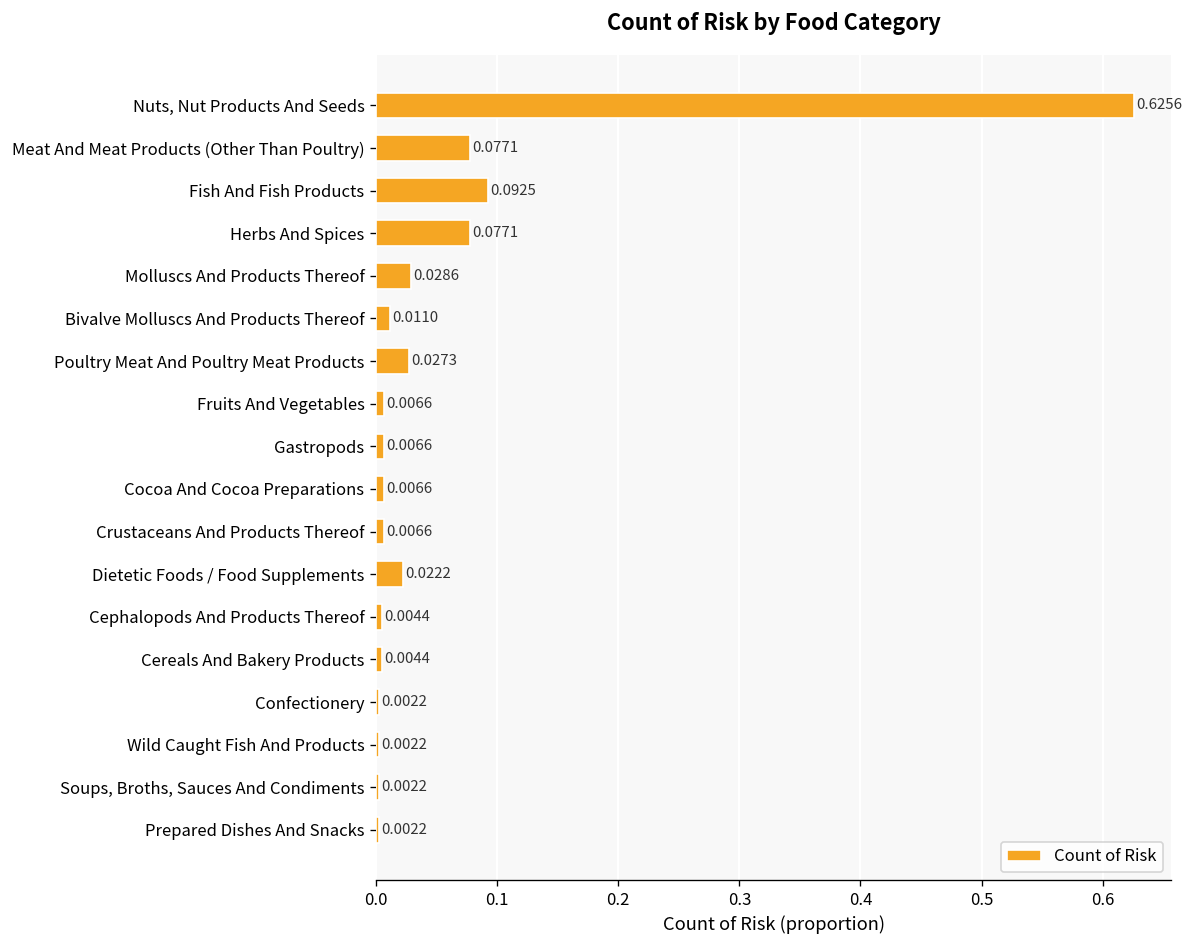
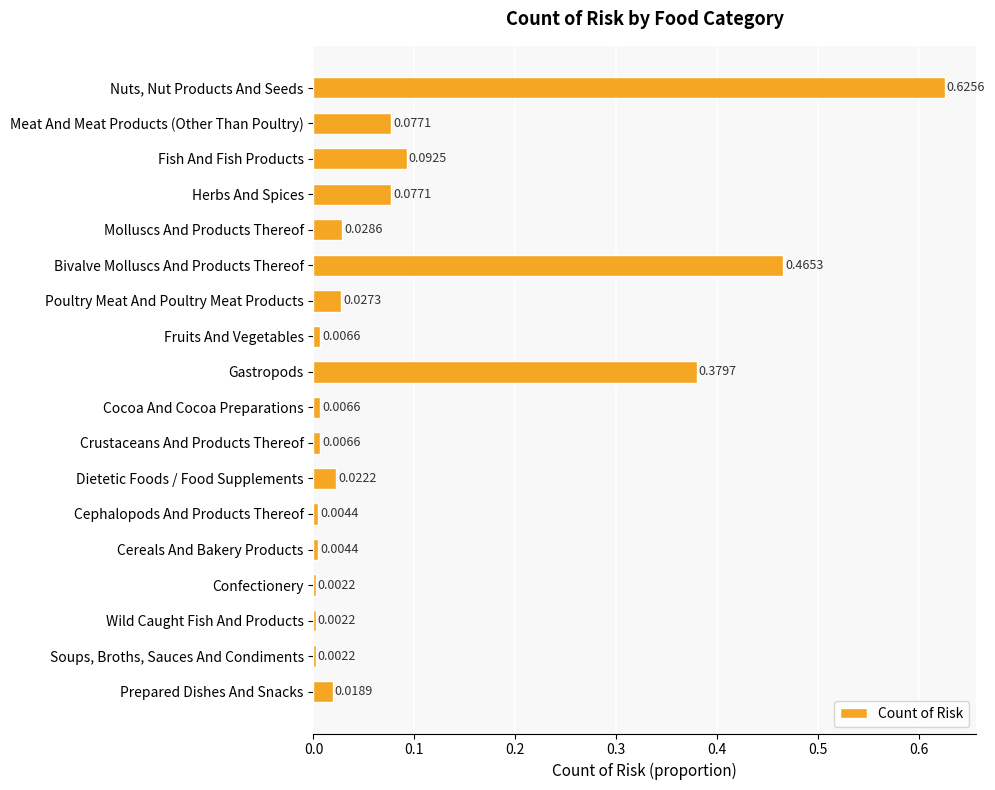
  {
    "Nuts, Nut Products And Seeds": 0.6256,
    "Meat And Meat Products (Other Than Poultry)": 0.0771,
    "Fish And Fish Products": 0.0925,
    "Herbs And Spices": 0.0771,
    "Molluscs And Products Thereof": 0.0286,
-   "Bivalve Molluscs And Products Thereof": 0.0110,
+   "Bivalve Molluscs And Products Thereof": 0.4653,
    "Poultry Meat And Poultry Meat Products": 0.0273,
    "Fruits And Vegetables": 0.0066,
-   "Gastropods": 0.0066,
+   "Gastropods": 0.3797,
    "Cocoa And Cocoa Preparations": 0.0066,
    "Crustaceans And Products Thereof": 0.0066,
    "Dietetic Foods / Food Supplements": 0.0222,
    "Cephalopods And Products Thereof": 0.0044,
    "Cereals And Bakery Products": 0.0044,
    "Confectionery": 0.0022,
    "Wild Caught Fish And Products": 0.0022,
    "Soups, Broths, Sauces And Condiments": 0.0022,
-   "Prepared Dishes And Snacks": 0.0022
+   "Prepared Dishes And Snacks": 0.0189
  }
